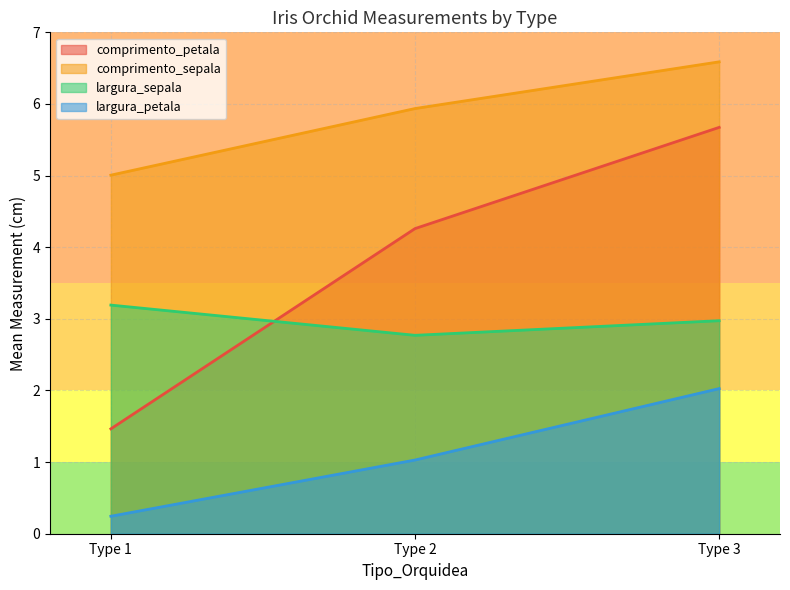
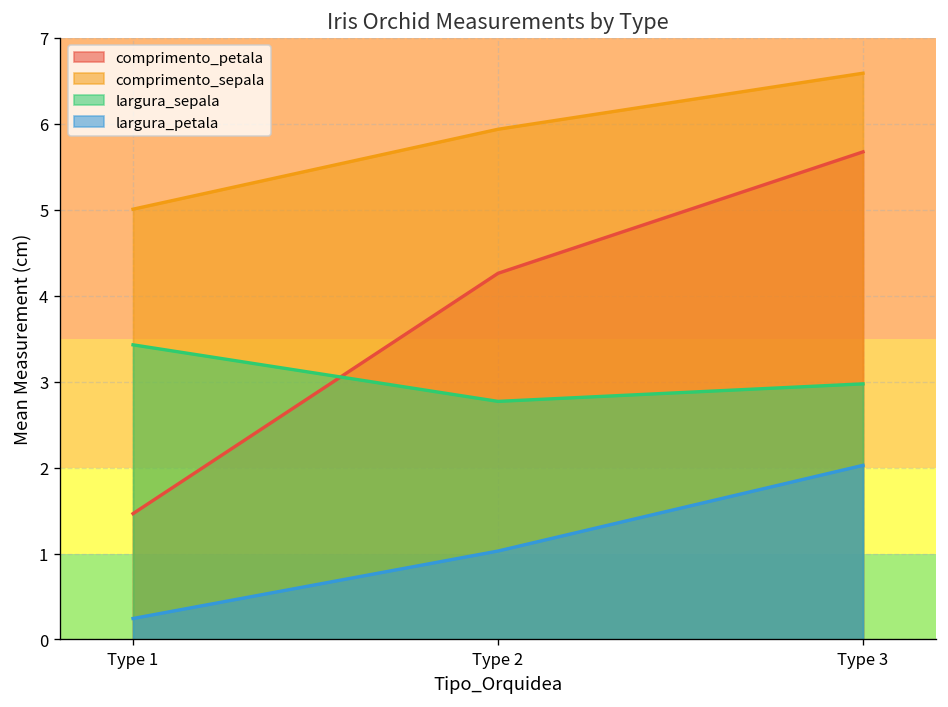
  {
    "comprimento_petala": {
      "Type 1": 1.5,
      "Type 2": 4.3,
      "Type 3": 5.7
    },
    "comprimento_sepala": {
      "Type 1": 5.0,
      "Type 2": 5.9,
      "Type 3": 6.6
    },
    "largura_sepala": {
-     "Type 1": 3.2,
+     "Type 1": 3.4,
      "Type 2": 2.8,
      "Type 3": 3.0
    },
    "largura_petala": {
      "Type 1": 0.2,
      "Type 2": 1.0,
      "Type 3": 2.0
    }
  }
